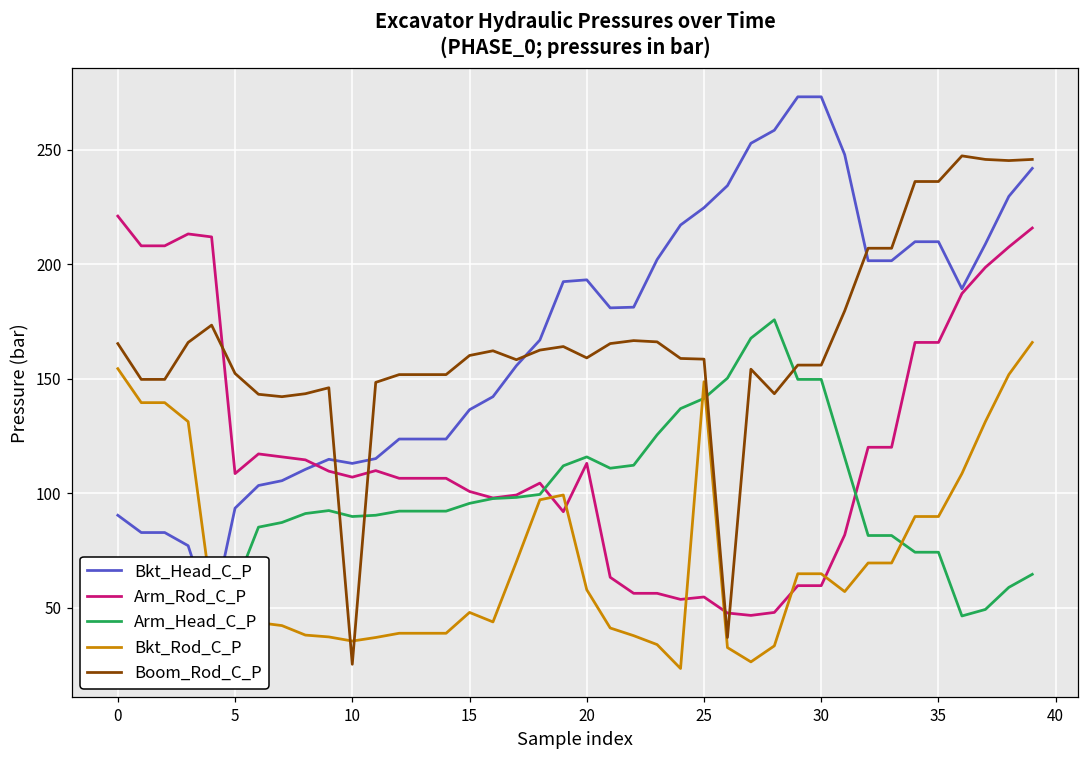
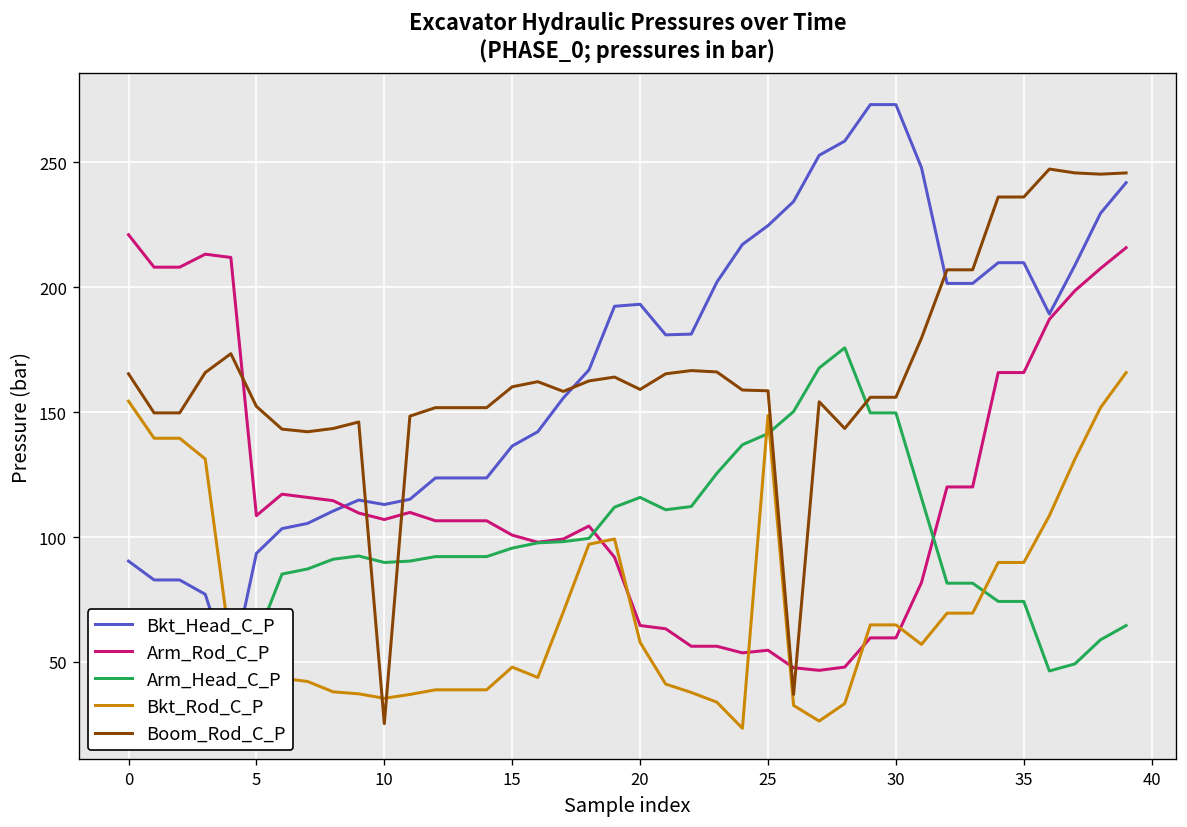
  {
    "Bkt_Head_C_P": {
      "0": 90,
      "5": 93,
      "10": 113,
      "15": 136,
      "20": 193,
      "25": 225,
      "30": 273,
      "35": 210
    },
    "Arm_Rod_C_P": {
      "0": 221,
      "5": 109,
      "10": 107,
      "15": 101,
-     "20": 113,
+     "20": 65,
      "25": 55,
      "30": 60,
      "35": 166
    },
    "Arm_Head_C_P": {
      "10": 90,
      "15": 96,
      "20": 116,
      "25": 141,
      "30": 150,
      "35": 74
    },
    "Bkt_Rod_C_P": {
      "0": 154,
      "10": 35,
      "15": 48,
      "20": 58,
      "25": 149,
      "30": 65,
      "35": 90
    },
    "Boom_Rod_C_P": {
      "0": 165,
      "5": 152,
      "10": 25,
      "15": 160,
      "20": 159,
      "25": 159,
      "30": 156,
      "35": 236
    }
  }
